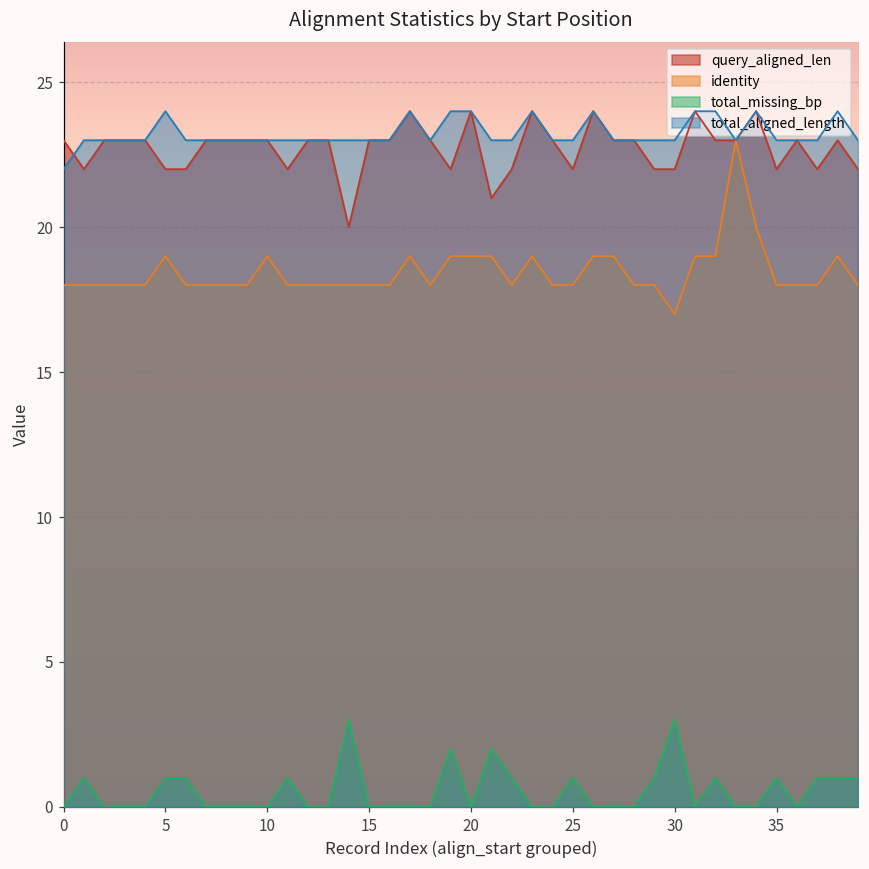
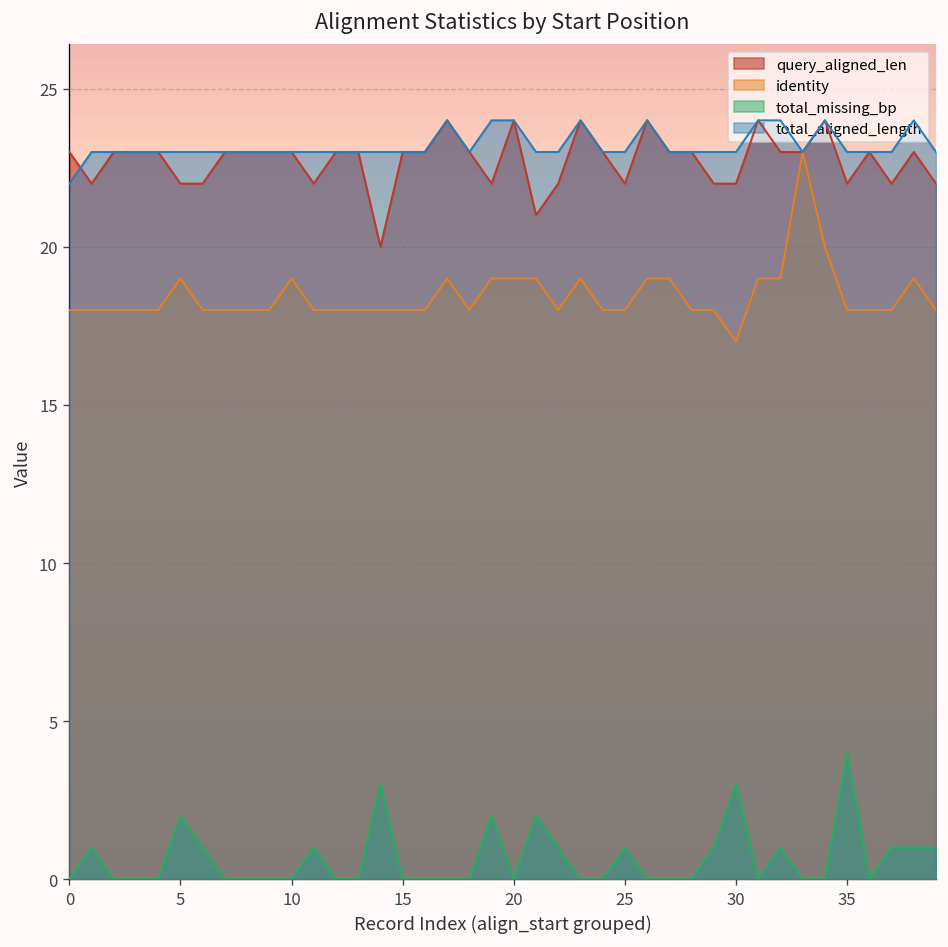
  {
    "query_aligned_len": {
      "0": 23,
      "5": 22,
      "25": 22,
      "30": 22,
      "35": 22
    },
    "identity": {
      "0": 18,
      "5": 19,
      "10": 19,
      "15": 18,
      "20": 19,
      "25": 18,
      "30": 17,
      "35": 18
    },
    "total_missing_bp": {
      "0": 0,
-     "5": 1,
+     "5": 2,
      "10": 0,
      "15": 0,
      "20": 0,
      "25": 1,
      "30": 3,
-     "35": 1
+     "35": 4
    },
    "total_aligned_length": {
      "0": 22,
-     "5": 24,
+     "5": 23,
      "25": 23,
      "30": 23,
      "35": 23
    }
  }
